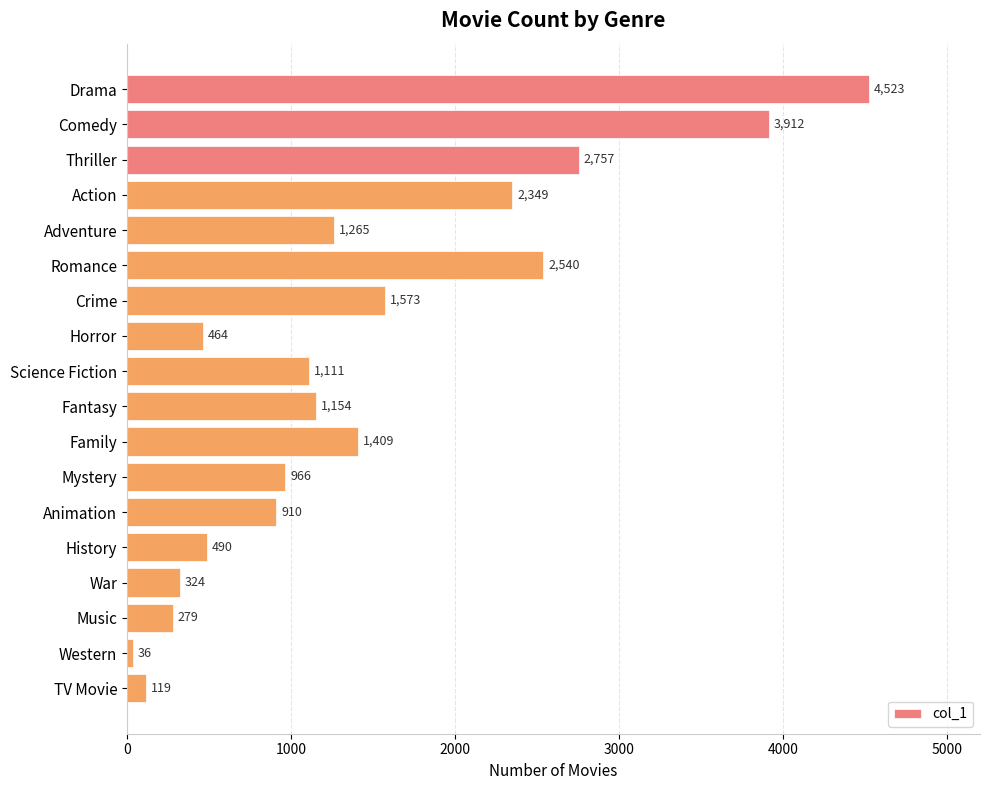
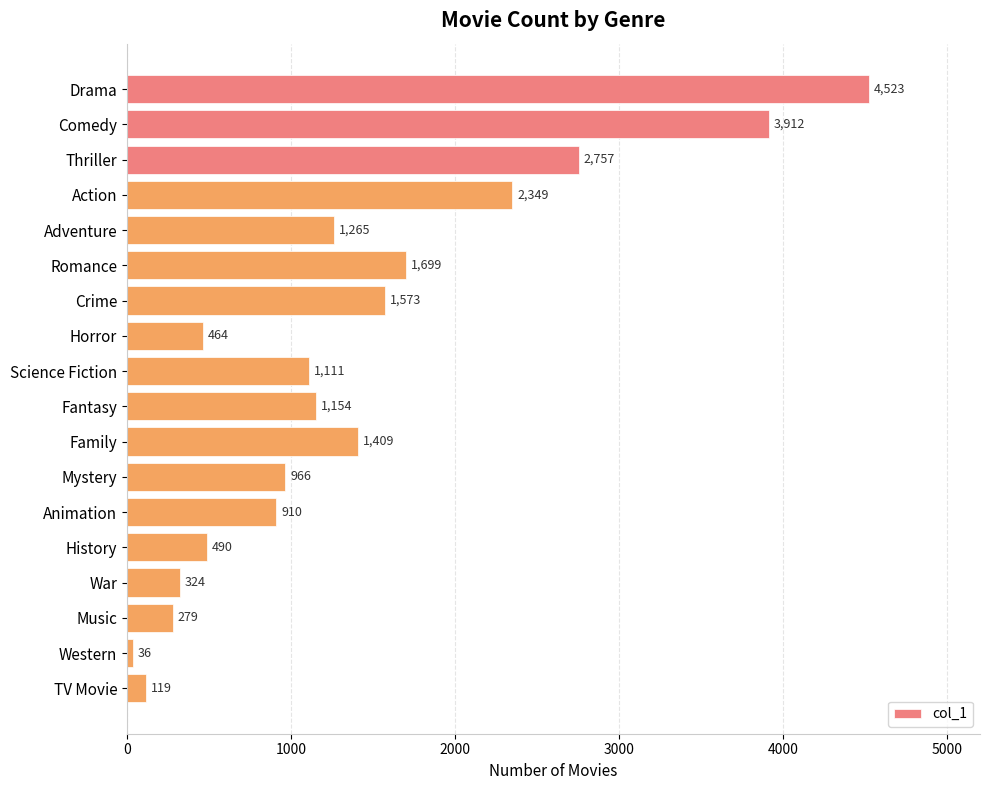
  {
    "Drama": "4,523",
    "Comedy": "3,912",
    "Thriller": "2,757",
    "Action": "2,349",
    "Adventure": "1,265",
-   "Romance": "2,540",
+   "Romance": "1,699",
    "Crime": "1,573",
    "Horror": "464",
    "Science Fiction": "1,111",
    "Fantasy": "1,154",
    "Family": "1,409",
    "Mystery": "966",
    "Animation": "910",
    "History": "490",
    "War": "324",
    "Music": "279",
    "Western": "36",
    "TV Movie": "119"
  }
